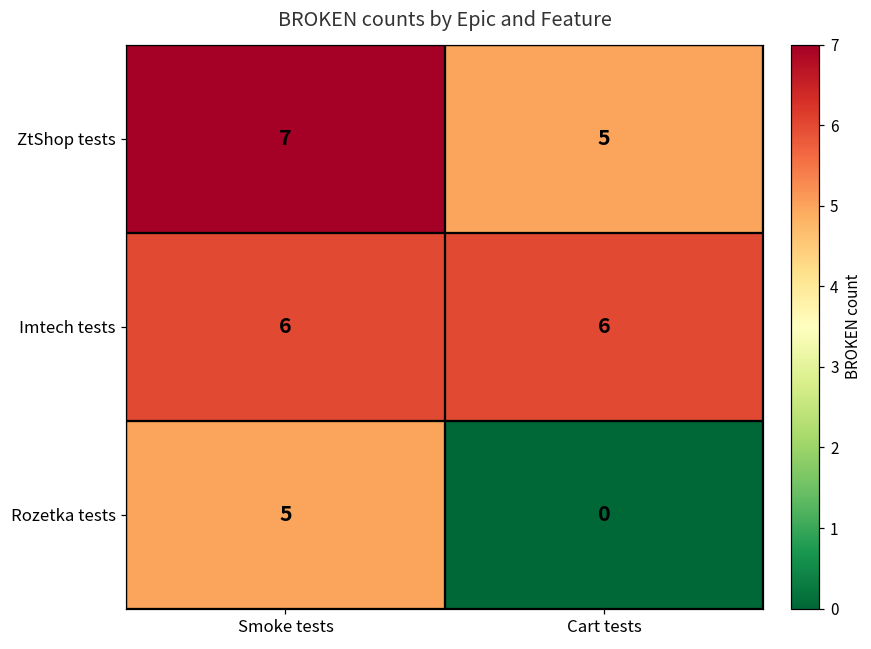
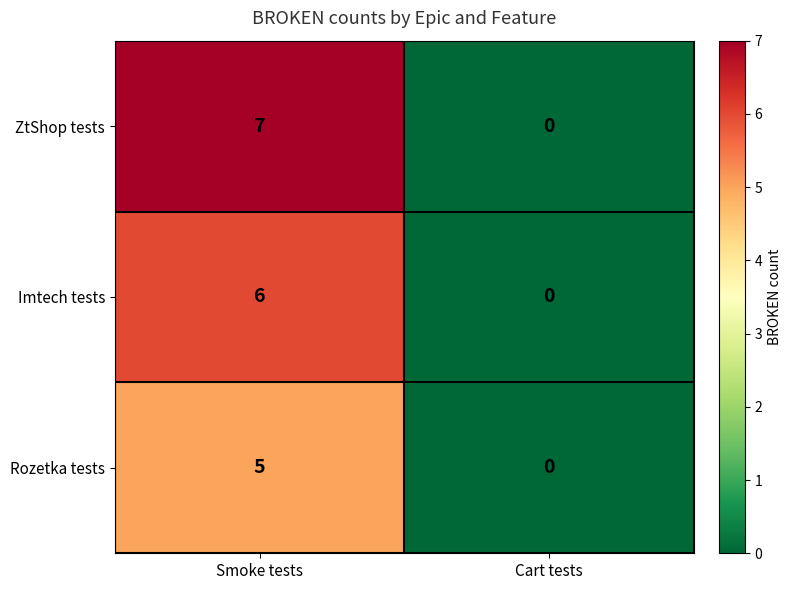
  {
    "ZtShop tests": {
      "Smoke tests": 7,
-     "Cart tests": 5
+     "Cart tests": 0
    },
    "Imtech tests": {
      "Smoke tests": 6,
-     "Cart tests": 6
+     "Cart tests": 0
    },
    "Rozetka tests": {
      "Smoke tests": 5,
      "Cart tests": 0
    }
  }
